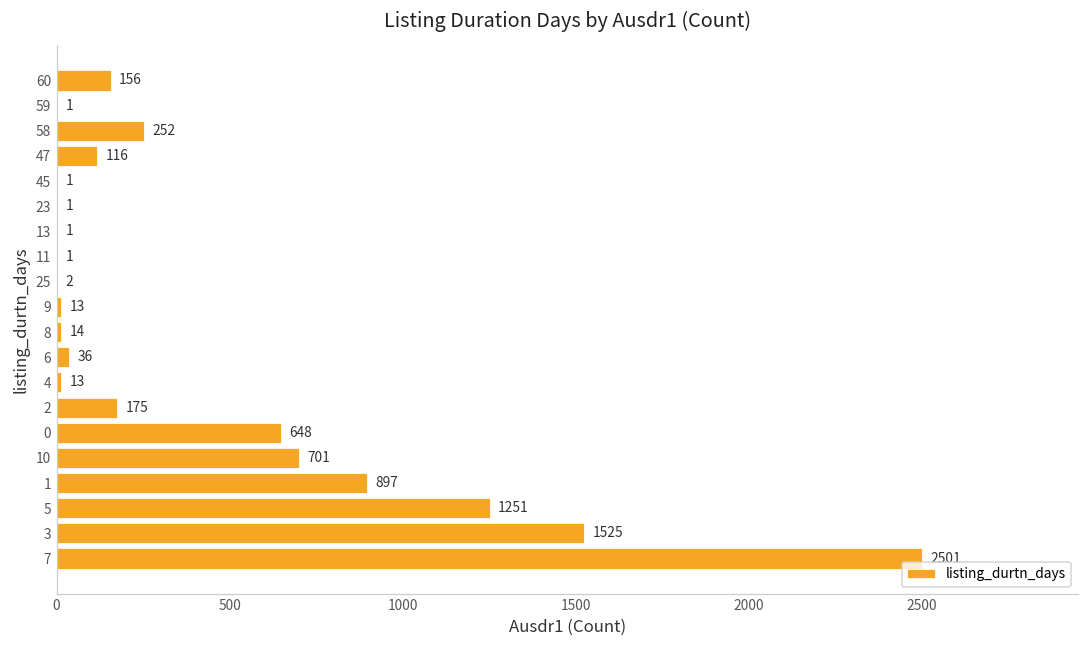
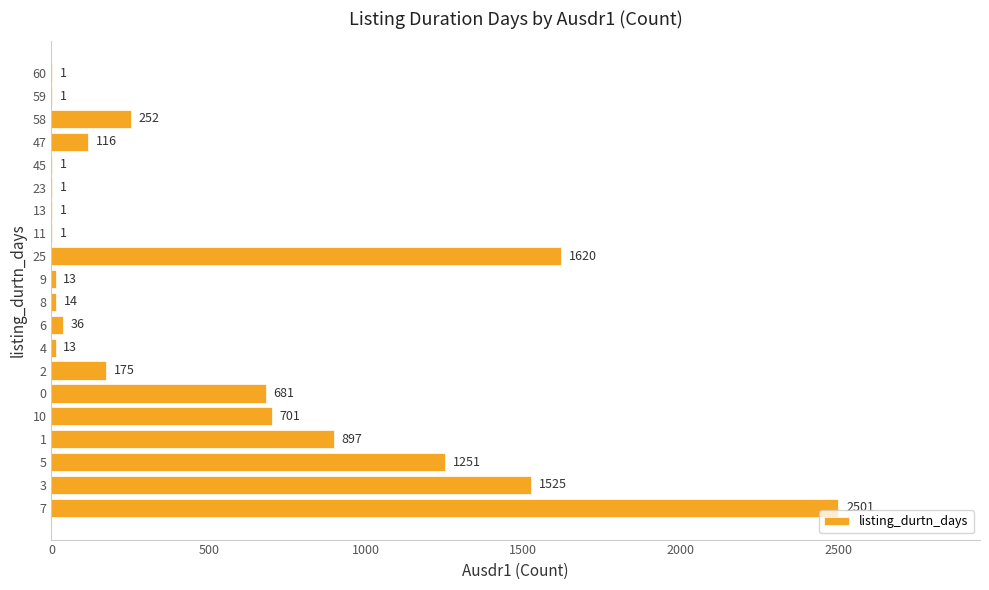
  {
-   "60": 156,
+   "60": 1,
    "59": 1,
    "58": 252,
    "47": 116,
    "45": 1,
    "23": 1,
    "13": 1,
    "11": 1,
-   "25": 2,
+   "25": 1620,
    "9": 13,
    "8": 14,
    "6": 36,
    "4": 13,
    "2": 175,
-   "0": 648,
+   "0": 681,
    "10": 701,
    "1": 897,
    "5": 1251,
    "3": 1525
  }
